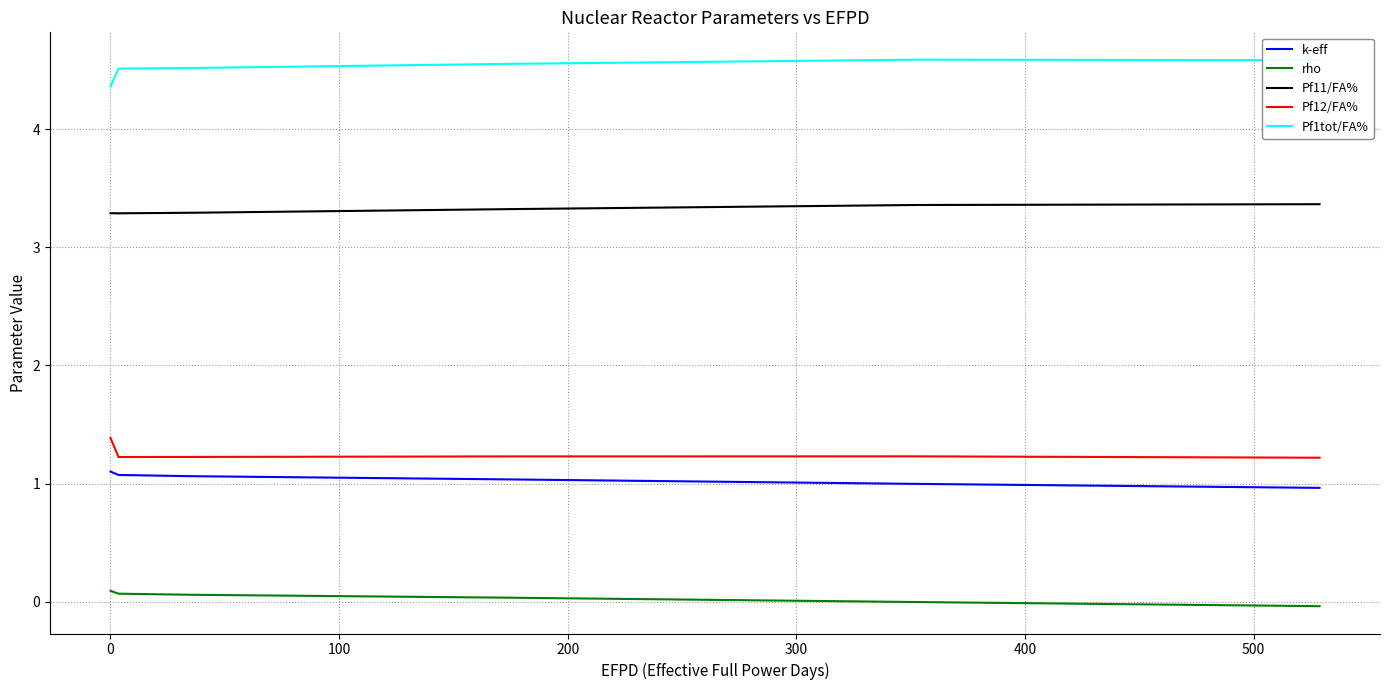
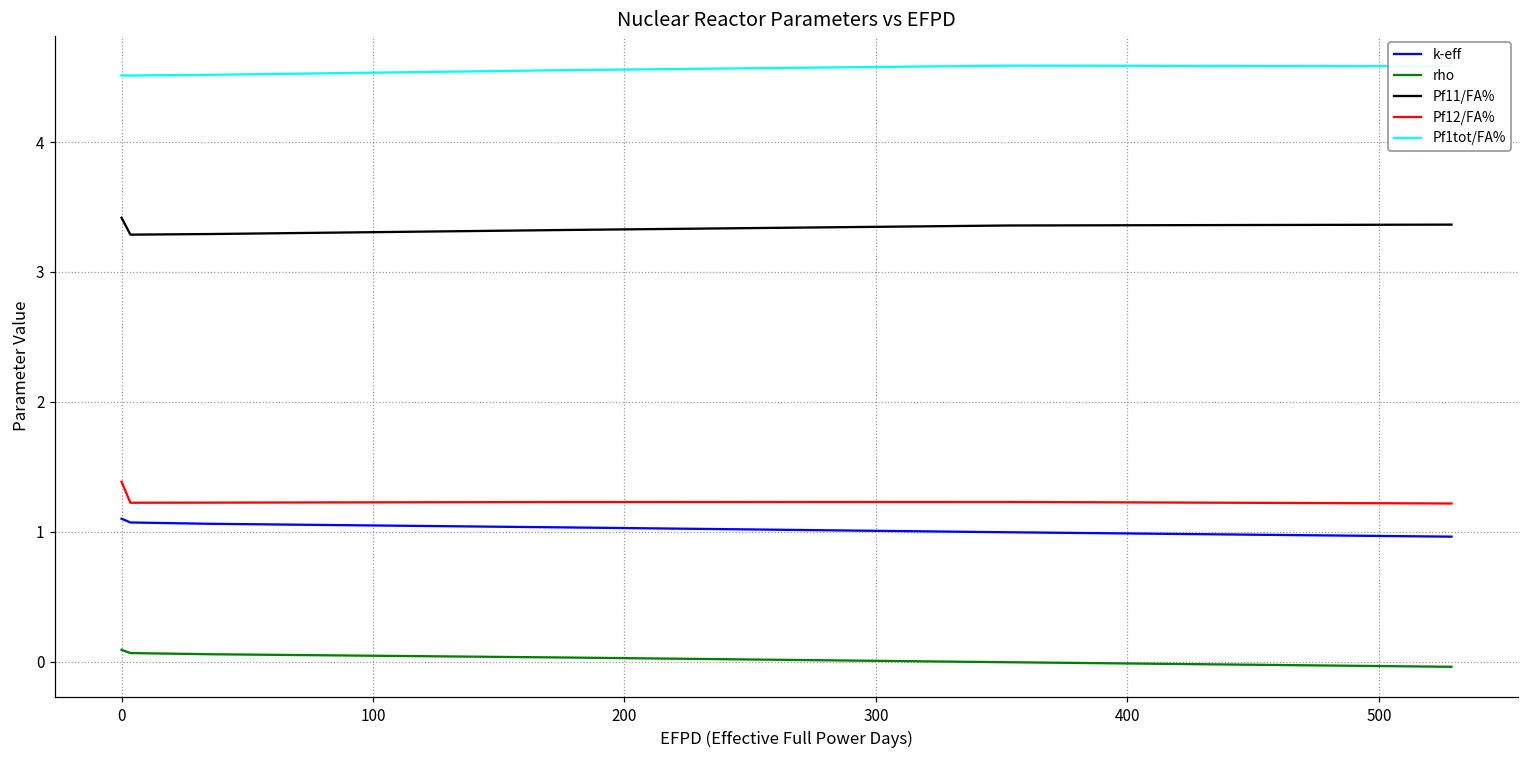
  {
    "k-eff": {
      "0": 1.10
    },
    "rho": {
      "0": 0.09
    },
    "Pf11/FA%": {
-     "0": 3.29
+     "0": 3.42
    },
    "Pf12/FA%": {
      "0": 1.39
    },
    "Pf1tot/FA%": {
-     "0": 4.36
+     "0": 4.51
    }
  }
